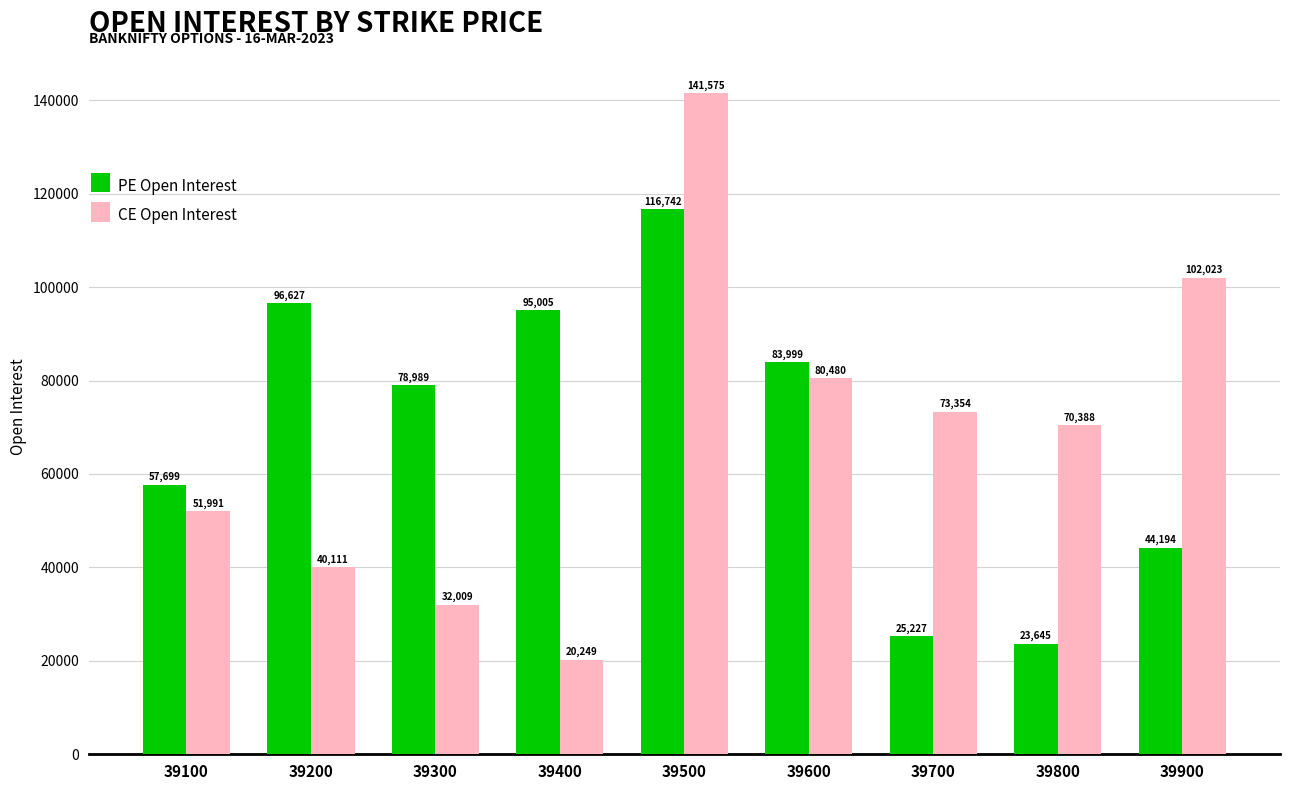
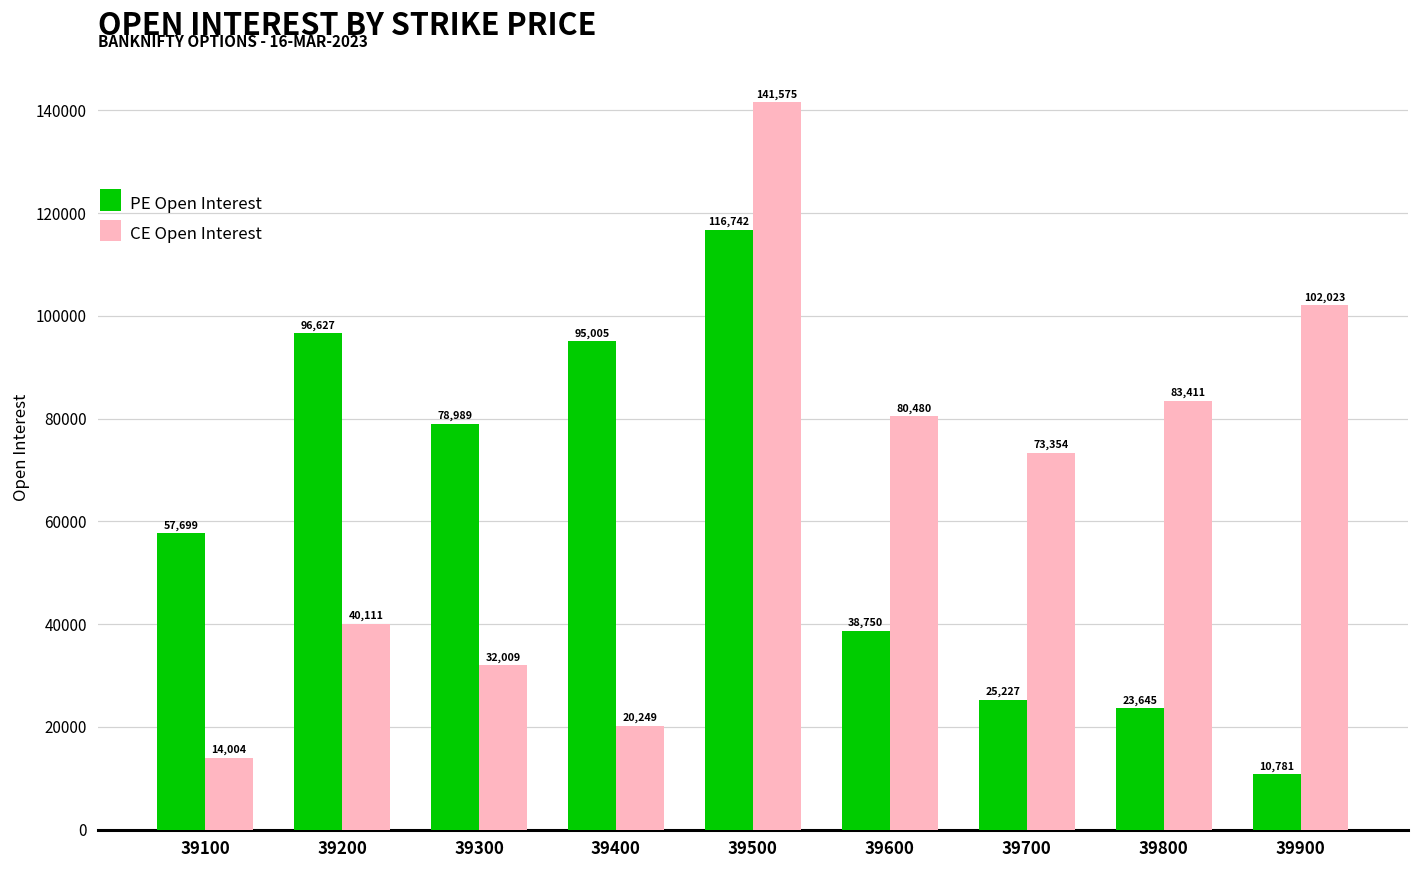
  {
    "PE Open Interest": {
      "39100": "57,699",
      "39200": "96,627",
      "39300": "78,989",
      "39400": "95,005",
      "39500": "116,742",
-     "39600": "83,999",
+     "39600": "38,750",
      "39700": "25,227",
      "39800": "23,645",
-     "39900": "44,194"
+     "39900": "10,781"
    },
    "CE Open Interest": {
-     "39100": "51,991",
+     "39100": "14,004",
      "39200": "40,111",
      "39300": "32,009",
      "39400": "20,249",
      "39500": "141,575",
      "39600": "80,480",
      "39700": "73,354",
-     "39800": "70,388",
+     "39800": "83,411",
      "39900": "102,023"
    }
  }
